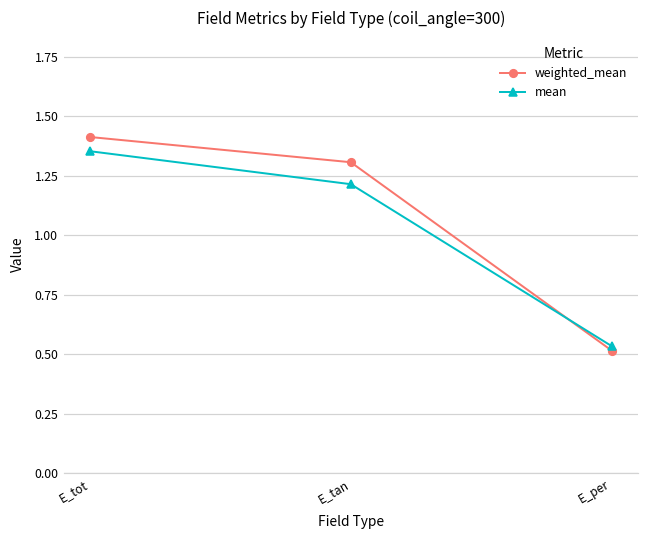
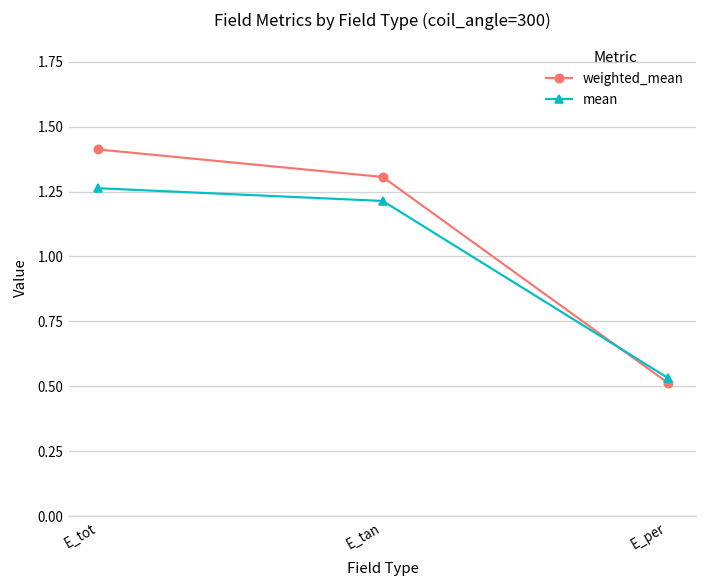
  {
    "weighted_mean": {
      "E_tot": 1.41,
      "E_tan": 1.31,
      "E_per": 0.51
    },
    "mean": {
-     "E_tot": 1.35,
+     "E_tot": 1.26,
      "E_tan": 1.21,
      "E_per": 0.53
    }
  }
